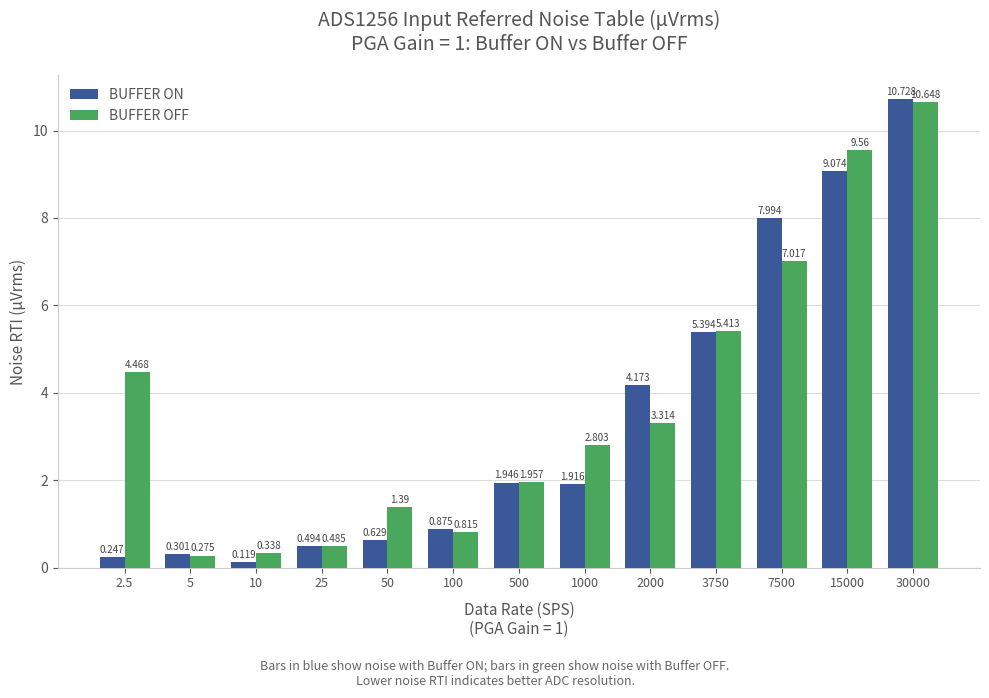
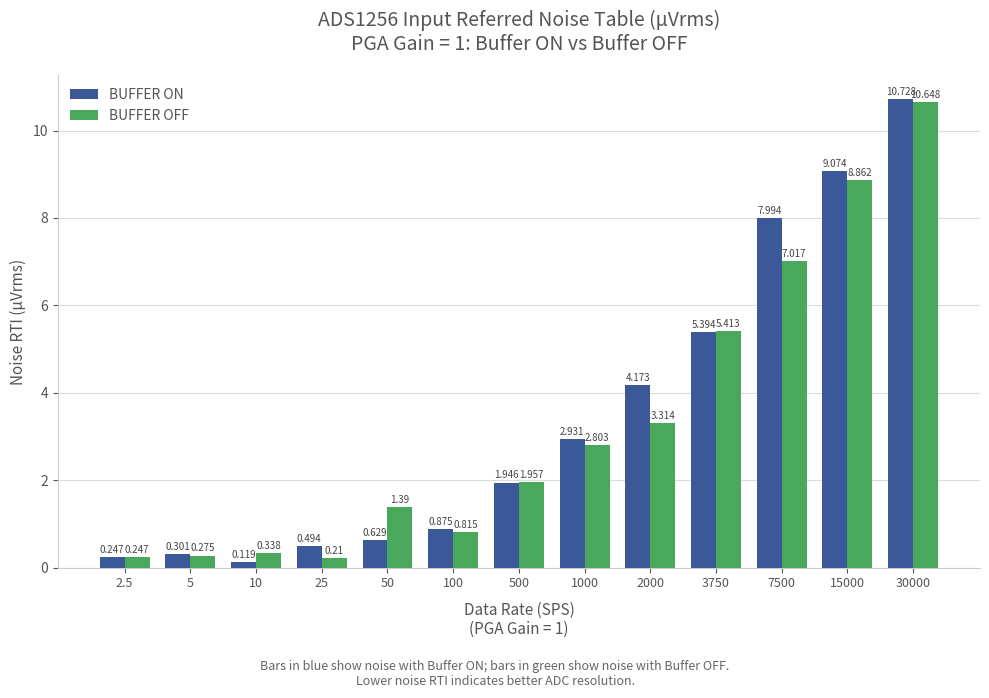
  {
    "BUFFER ON": {
      "2.5": 0.247,
      "5": 0.301,
      "10": 0.119,
      "25": 0.494,
      "50": 0.629,
      "100": 0.875,
      "500": 1.946,
-     "1000": 1.916,
+     "1000": 2.931,
      "2000": 4.173,
      "3750": 5.394,
      "7500": 7.994,
      "15000": 9.074,
      "30000": 10.728
    },
    "BUFFER OFF": {
-     "2.5": 4.468,
+     "2.5": 0.247,
      "5": 0.275,
      "10": 0.338,
-     "25": 0.485,
+     "25": 0.21,
      "50": 1.39,
      "100": 0.815,
      "500": 1.957,
      "1000": 2.803,
      "2000": 3.314,
      "3750": 5.413,
      "7500": 7.017,
-     "15000": 9.56,
+     "15000": 8.862,
      "30000": 10.648
    }
  }
